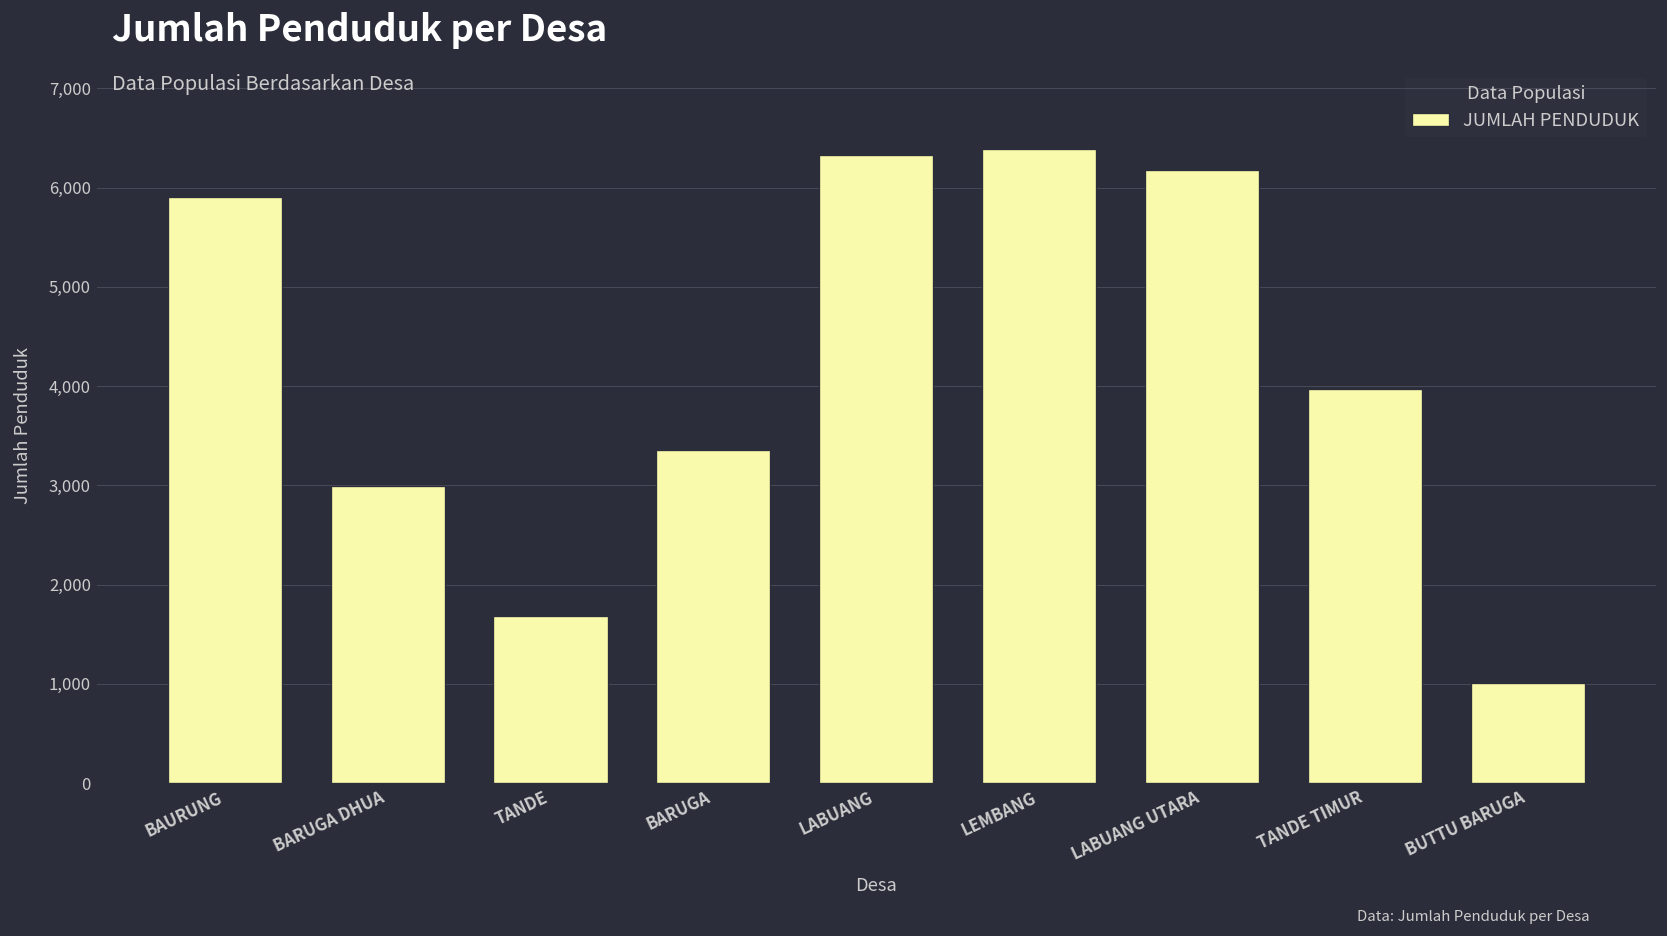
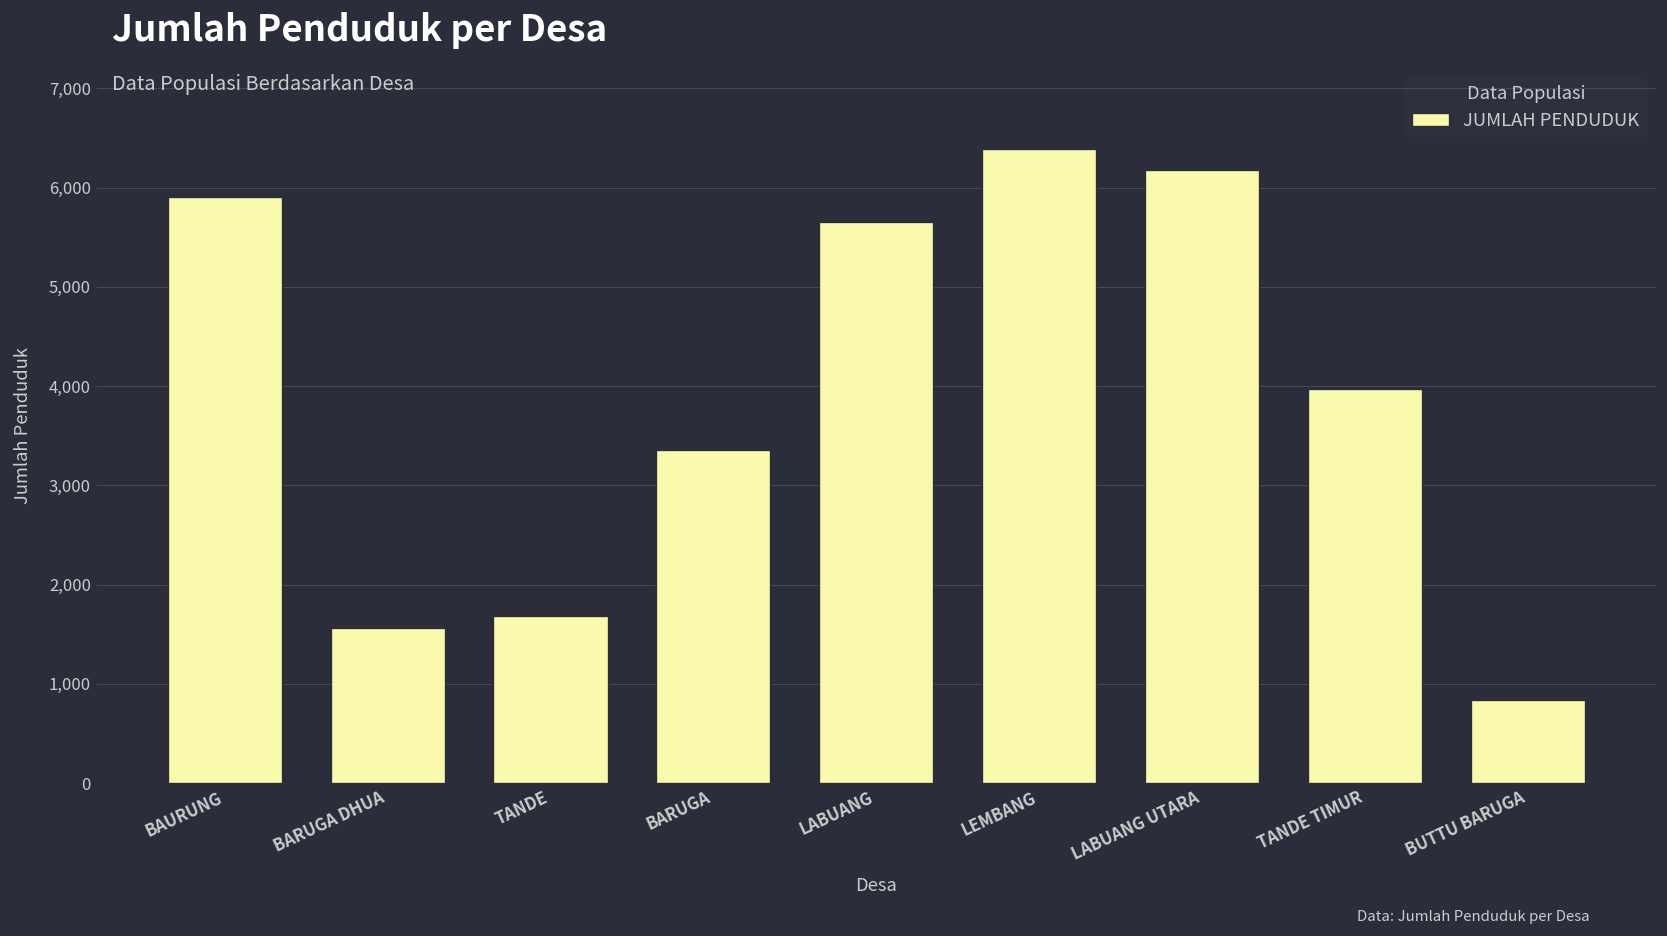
  {
    "BAURUNG": "5,900",
-   "BARUGA DHUA": "3,000",
+   "BARUGA DHUA": "1,600",
    "TANDE": "1,700",
    "BARUGA": "3,400",
-   "LABUANG": "6,300",
+   "LABUANG": "5,700",
    "LEMBANG": "6,400",
    "LABUANG UTARA": "6,200",
    "TANDE TIMUR": "4,000",
-   "BUTTU BARUGA": "1,000"
+   "BUTTU BARUGA": "800"
  }
